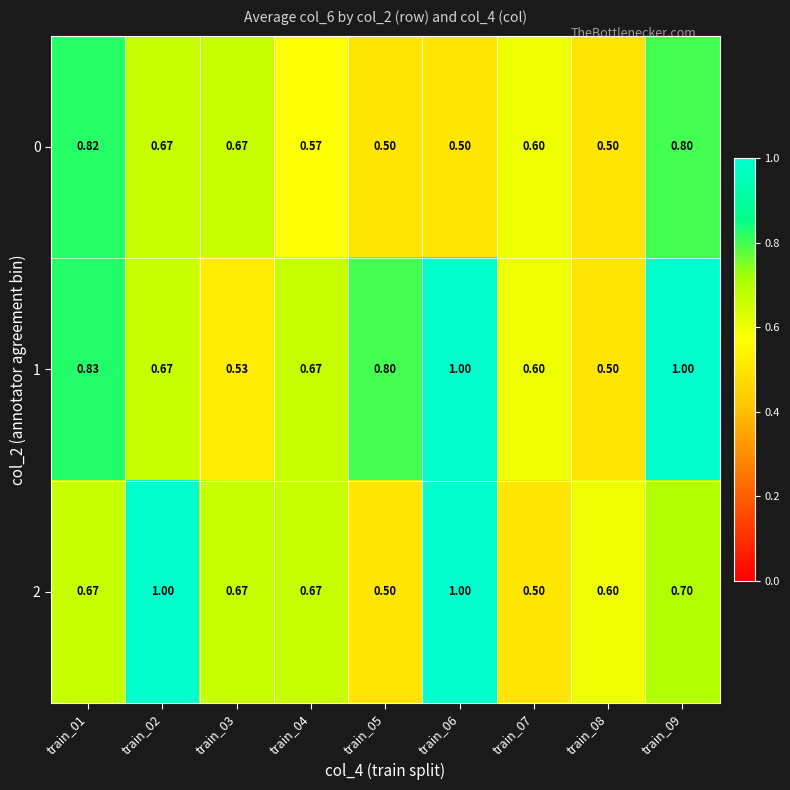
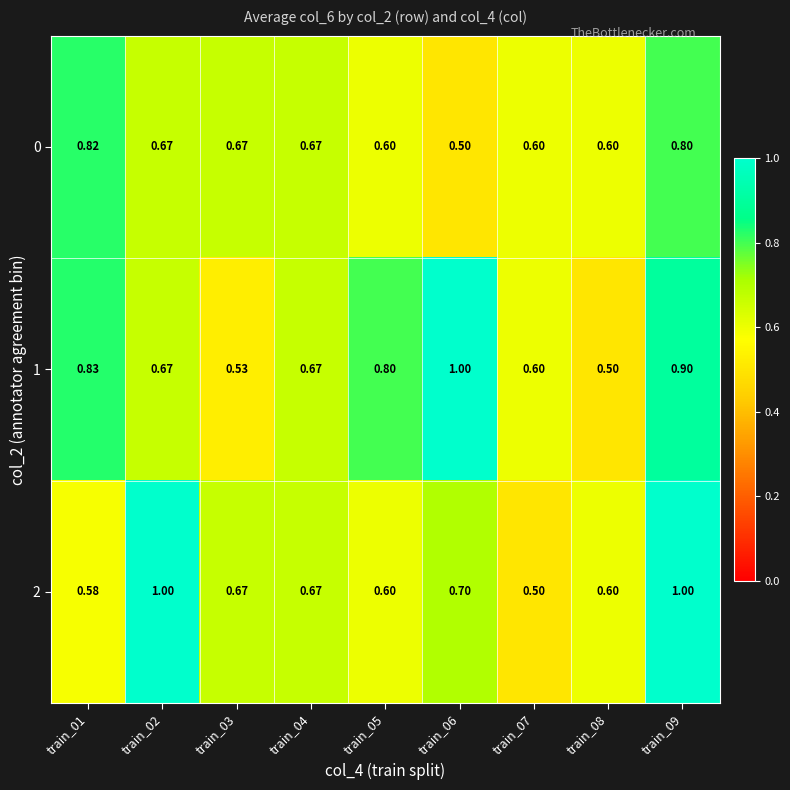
  {
    "0": {
      "train_01": 0.82,
      "train_02": 0.67,
      "train_03": 0.67,
-     "train_04": 0.57,
-     "train_05": 0.50,
+     "train_04": 0.67,
+     "train_05": 0.60,
      "train_06": 0.50,
      "train_07": 0.60,
-     "train_08": 0.50,
+     "train_08": 0.60,
      "train_09": 0.80
    },
    "1": {
      "train_01": 0.83,
      "train_02": 0.67,
      "train_03": 0.53,
      "train_04": 0.67,
      "train_05": 0.80,
      "train_06": 1.00,
      "train_07": 0.60,
      "train_08": 0.50,
-     "train_09": 1.00
+     "train_09": 0.90
    },
    "2": {
-     "train_01": 0.67,
+     "train_01": 0.58,
      "train_02": 1.00,
      "train_03": 0.67,
      "train_04": 0.67,
-     "train_05": 0.50,
-     "train_06": 1.00,
+     "train_05": 0.60,
+     "train_06": 0.70,
      "train_07": 0.50,
      "train_08": 0.60,
-     "train_09": 0.70
+     "train_09": 1.00
    }
  }
